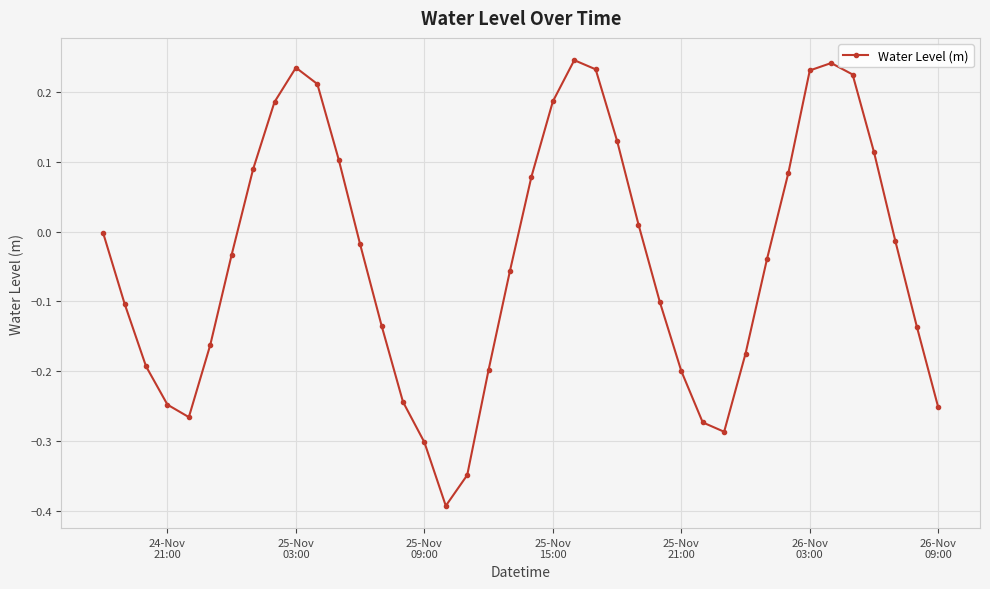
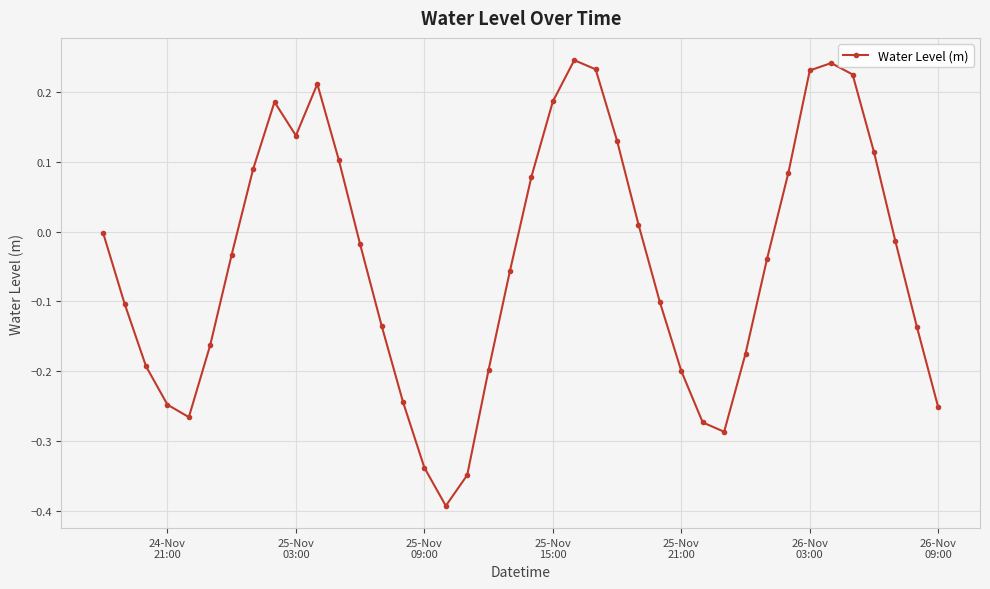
  {
    "24-Nov 21:00": -0.25,
-   "25-Nov 03:00": 0.23,
-   "25-Nov 09:00": -0.30,
+   "25-Nov 03:00": 0.14,
+   "25-Nov 09:00": -0.34,
    "25-Nov 15:00": 0.19,
    "25-Nov 21:00": -0.20,
    "26-Nov 03:00": 0.23,
    "26-Nov 09:00": -0.25
  }
